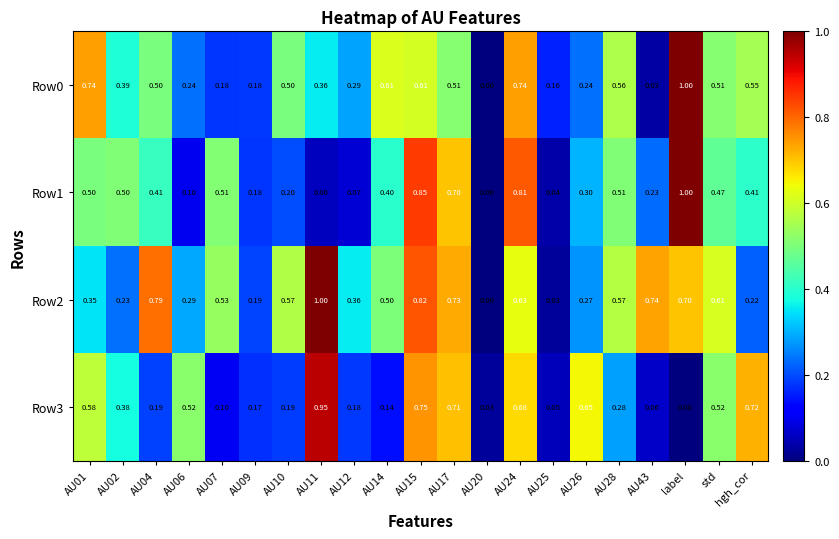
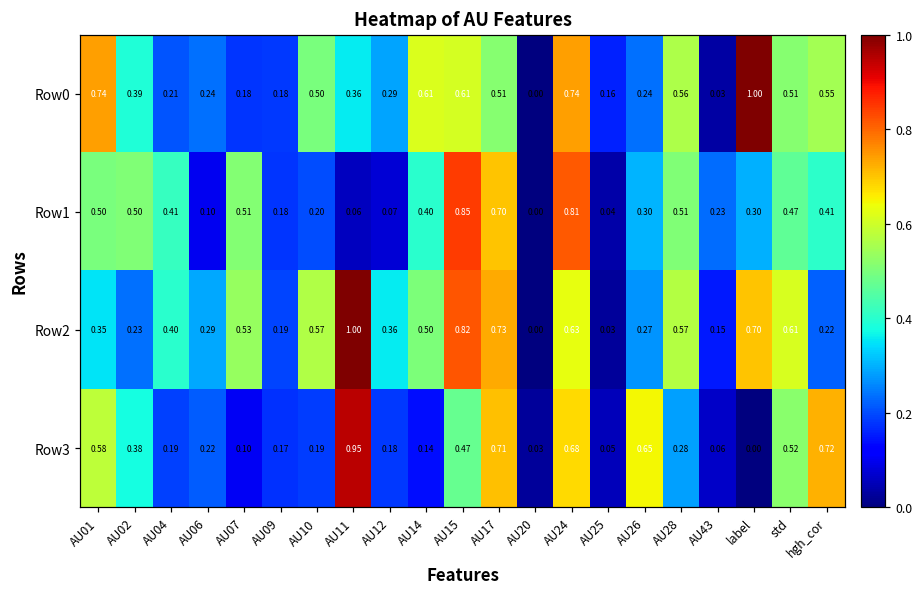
  {
    "Row0": {
      "AU01": 0.74,
      "AU02": 0.39,
-     "AU04": 0.50,
+     "AU04": 0.21,
      "AU06": 0.24,
      "AU07": 0.18,
      "AU09": 0.18,
      "AU10": 0.50,
      "AU11": 0.36,
      "AU12": 0.29,
      "AU14": 0.61,
      "AU15": 0.61,
      "AU17": 0.51,
      "AU20": 0.00,
      "AU24": 0.74,
      "AU25": 0.16,
      "AU26": 0.24,
      "AU28": 0.56,
      "AU43": 0.03,
      "label": 1.00,
      "std": 0.51,
      "hgh_cor": 0.55
    },
    "Row1": {
      "AU01": 0.50,
      "AU02": 0.50,
      "AU04": 0.41,
      "AU06": 0.10,
      "AU07": 0.51,
      "AU09": 0.18,
      "AU10": 0.20,
      "AU11": 0.06,
      "AU12": 0.07,
      "AU14": 0.40,
      "AU15": 0.85,
      "AU17": 0.70,
      "AU20": 0.00,
      "AU24": 0.81,
      "AU25": 0.04,
      "AU26": 0.30,
      "AU28": 0.51,
      "AU43": 0.23,
-     "label": 1.00,
+     "label": 0.30,
      "std": 0.47,
      "hgh_cor": 0.41
    },
    "Row2": {
      "AU01": 0.35,
      "AU02": 0.23,
-     "AU04": 0.79,
+     "AU04": 0.40,
      "AU06": 0.29,
      "AU07": 0.53,
      "AU09": 0.19,
      "AU10": 0.57,
      "AU11": 1.00,
      "AU12": 0.36,
      "AU14": 0.50,
      "AU15": 0.82,
      "AU17": 0.73,
      "AU20": 0.00,
      "AU24": 0.63,
      "AU25": 0.03,
      "AU26": 0.27,
      "AU28": 0.57,
-     "AU43": 0.74,
+     "AU43": 0.15,
      "label": 0.70,
      "std": 0.61,
      "hgh_cor": 0.22
    },
    "Row3": {
      "AU01": 0.58,
      "AU02": 0.38,
      "AU04": 0.19,
-     "AU06": 0.52,
+     "AU06": 0.22,
      "AU07": 0.10,
      "AU09": 0.17,
      "AU10": 0.19,
      "AU11": 0.95,
      "AU12": 0.18,
      "AU14": 0.14,
-     "AU15": 0.75,
+     "AU15": 0.47,
      "AU17": 0.71,
      "AU20": 0.03,
      "AU24": 0.68,
      "AU25": 0.05,
      "AU26": 0.65,
      "AU28": 0.28,
      "AU43": 0.06,
      "label": 0.00,
      "std": 0.52,
      "hgh_cor": 0.72
    }
  }
